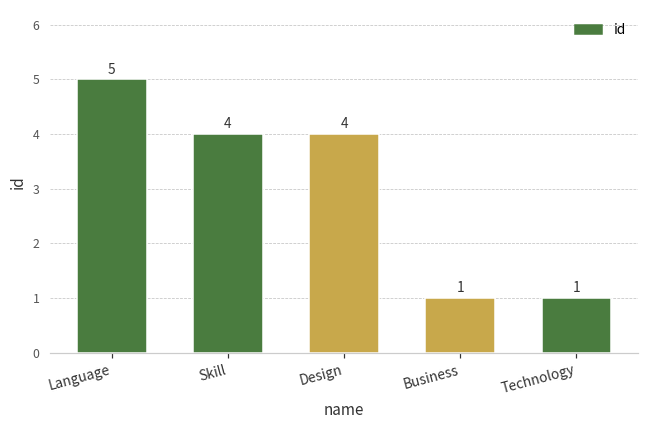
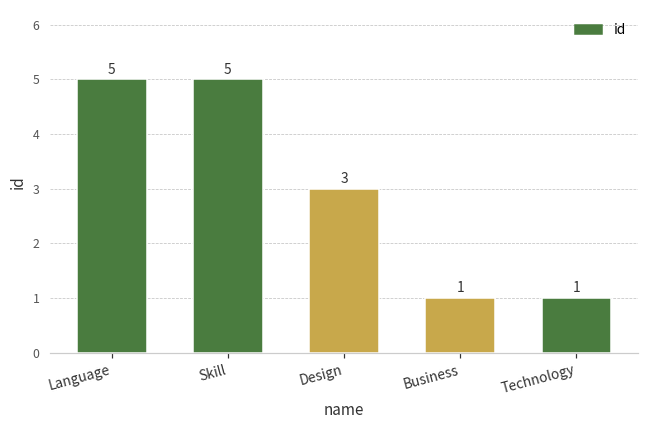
  {
    "Language": 5,
-   "Skill": 4,
-   "Design": 4,
+   "Skill": 5,
+   "Design": 3,
    "Business": 1,
    "Technology": 1
  }
